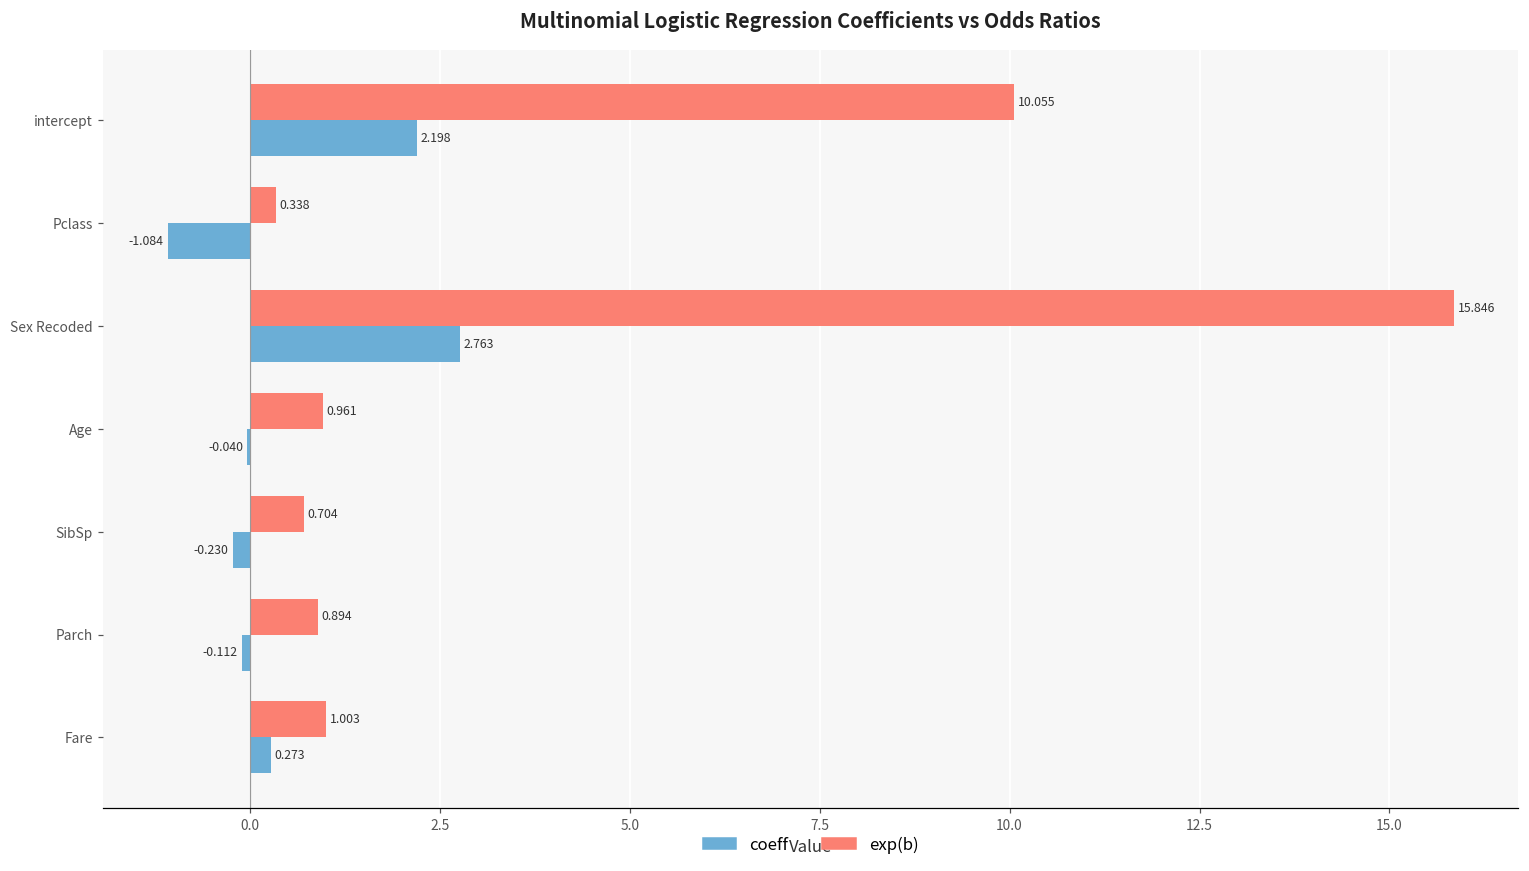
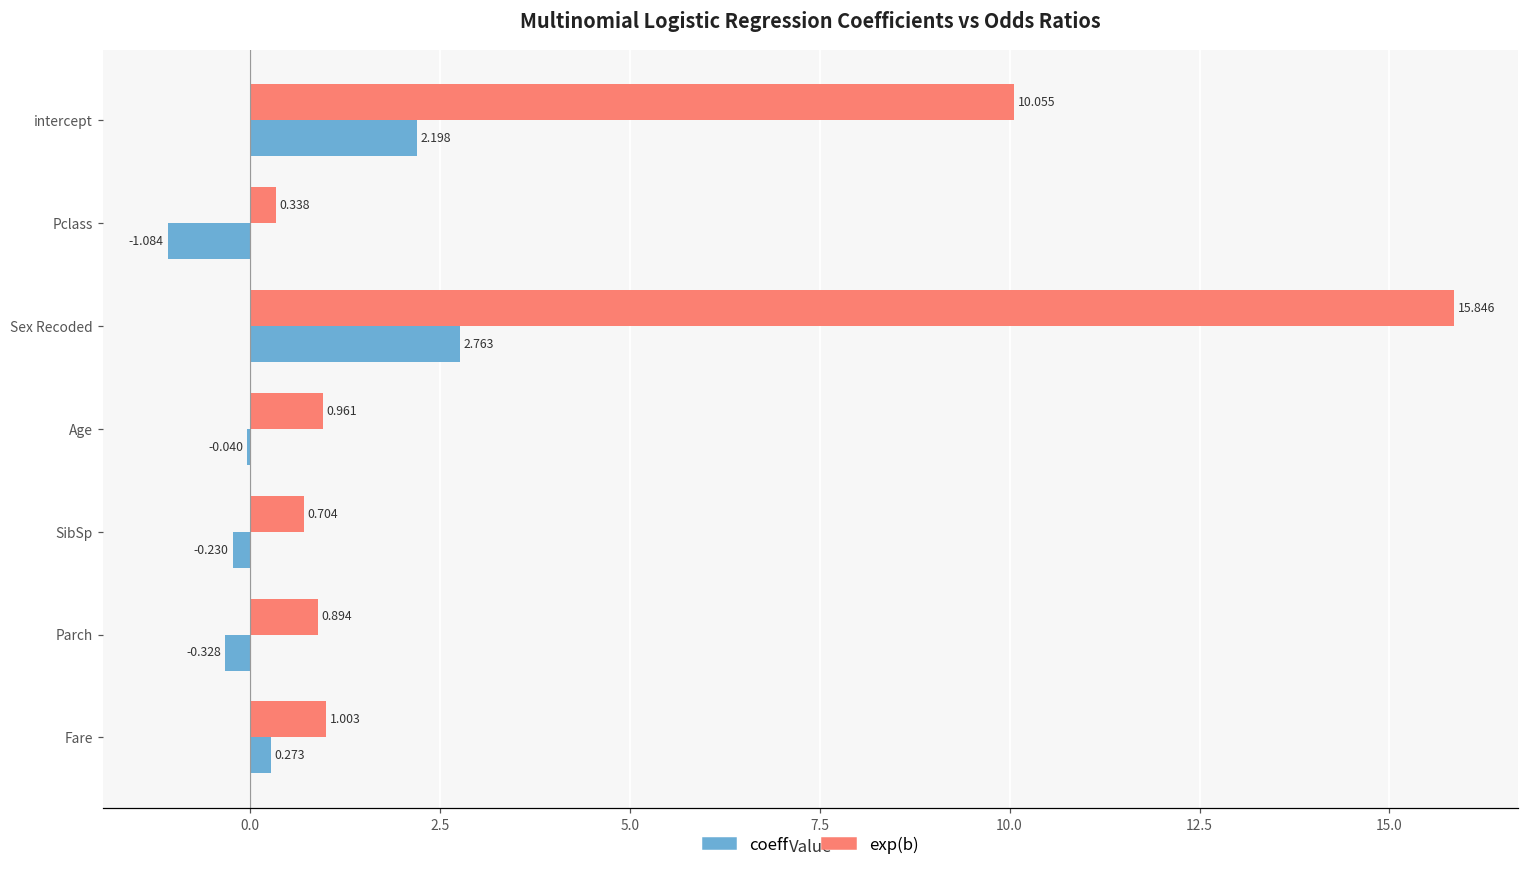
  {
    "coeff": {
      "intercept": 2.198,
      "Pclass": -1.084,
      "Sex Recoded": 2.763,
      "Age": -0.040,
      "SibSp": -0.230,
-     "Parch": -0.112,
+     "Parch": -0.328,
      "Fare": 0.273
    },
    "exp(b)": {
      "intercept": 10.055,
      "Pclass": 0.338,
      "Sex Recoded": 15.846,
      "Age": 0.961,
      "SibSp": 0.704,
      "Parch": 0.894,
      "Fare": 1.003
    }
  }
